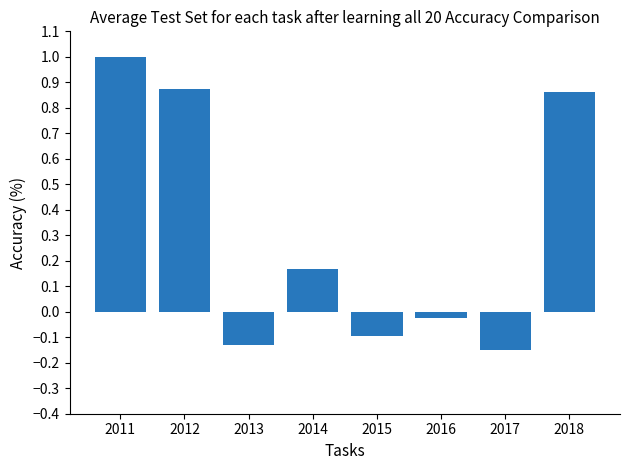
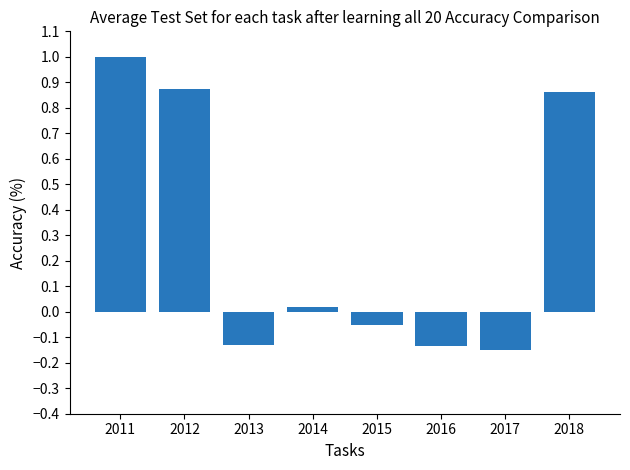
  {
    "2011": 1.00,
    "2012": 0.88,
    "2013": -0.13,
-   "2014": 0.17,
-   "2015": -0.09,
-   "2016": -0.03,
+   "2014": 0.02,
+   "2015": -0.05,
+   "2016": -0.14,
    "2017": -0.15,
    "2018": 0.86
  }
